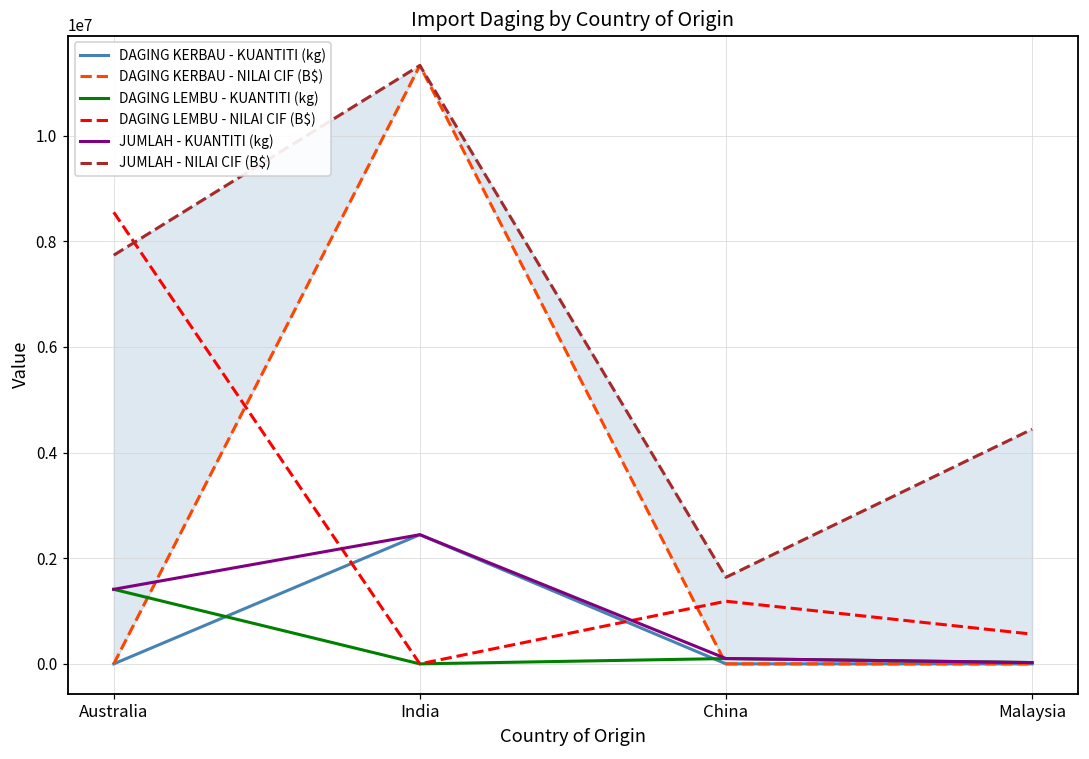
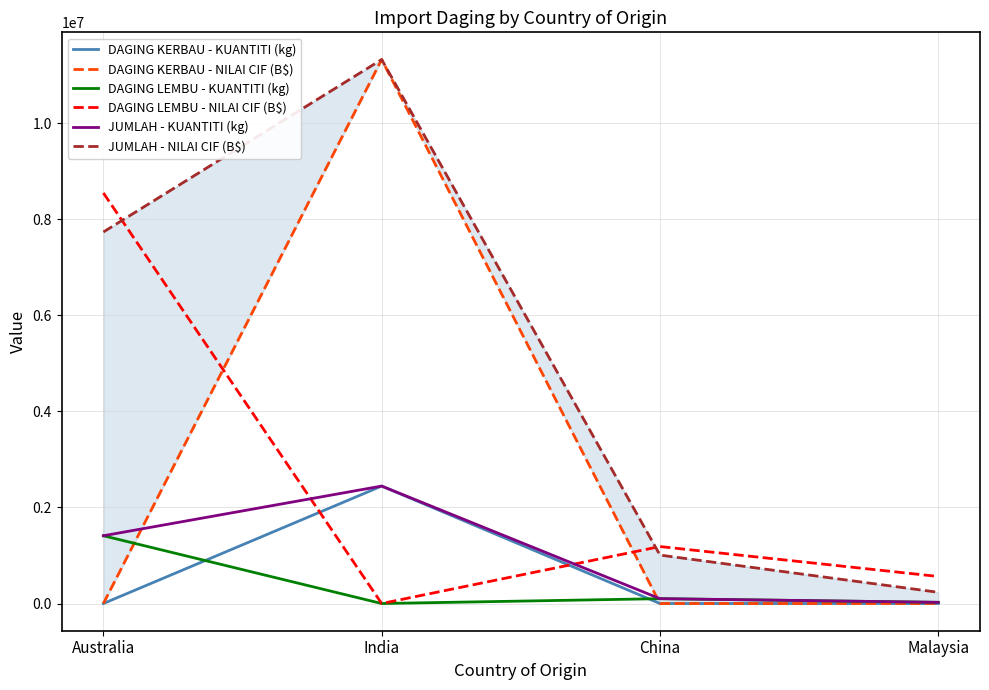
  {
    "DAGING LEMBU - NILAI CIF (B$)": {
      "Australia": 8500000,
      "China": 1200000,
      "Malaysia": 600000
    },
    "JUMLAH - NILAI CIF (B$)": {
      "Australia": 7700000,
-     "China": 1600000,
-     "Malaysia": 4400000
+     "China": 1000000,
+     "Malaysia": 200000
    }
  }
